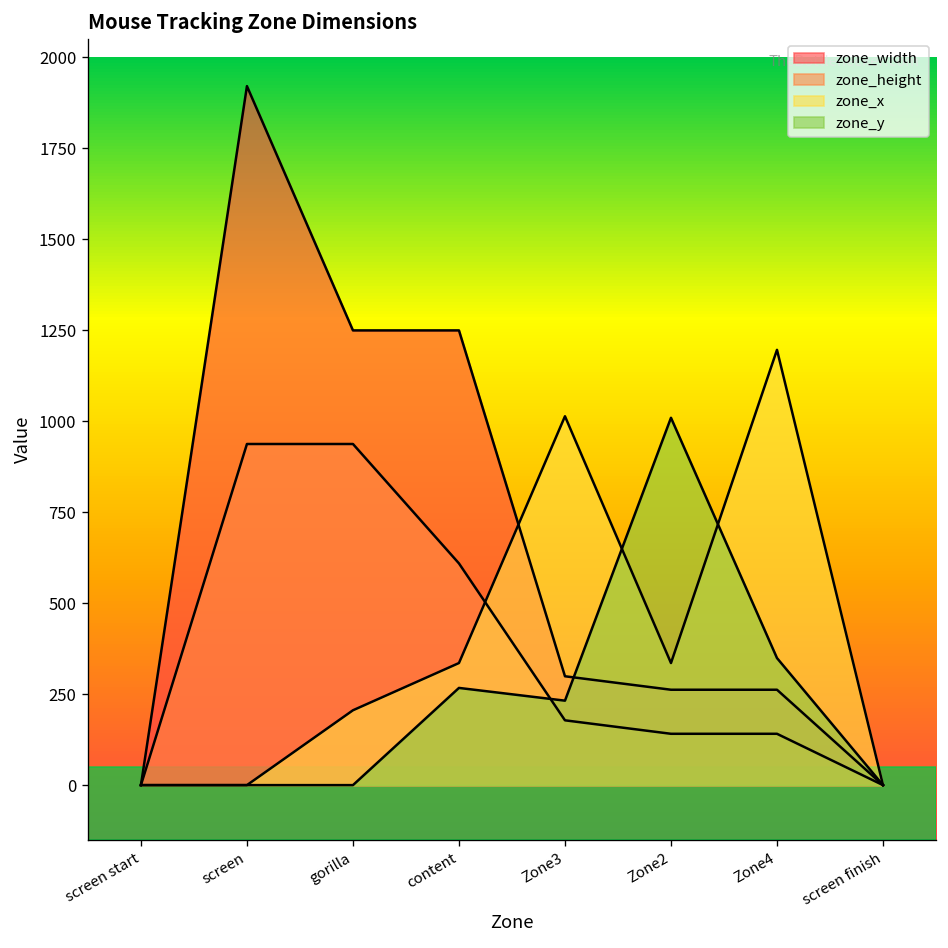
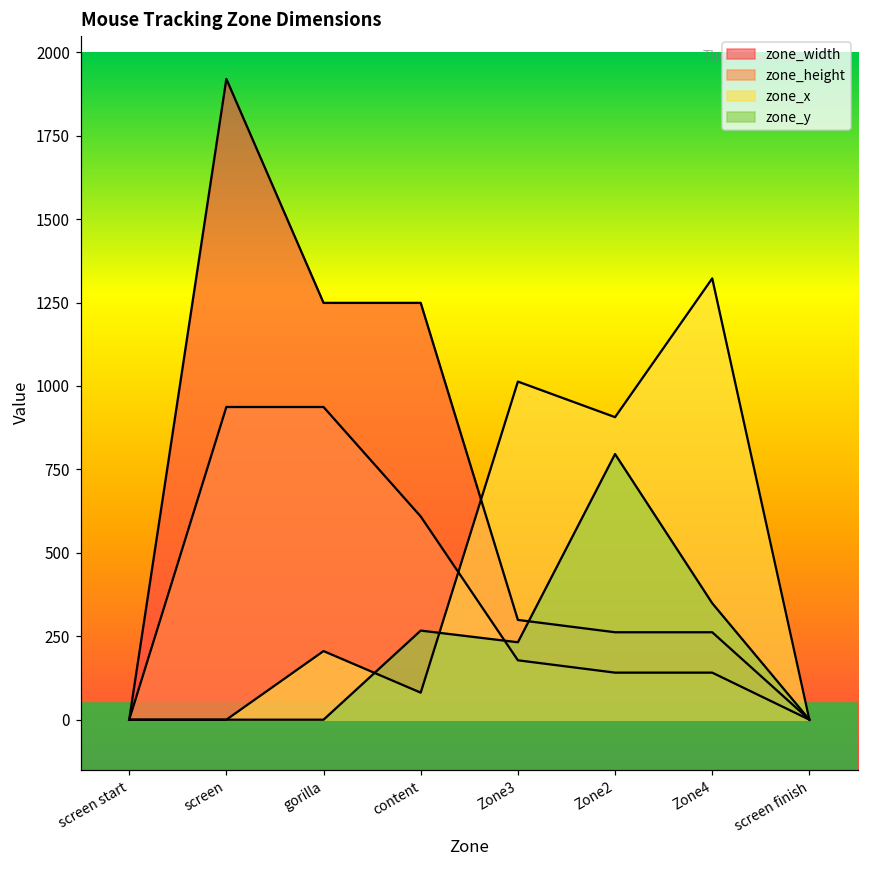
  {
    "zone_width": {
      "screen": 1920,
      "gorilla": 1250,
      "content": 1250,
      "Zone3": 300,
      "Zone2": 260,
      "Zone4": 260
    },
    "zone_height": {
      "screen": 940,
      "gorilla": 940,
      "content": 610,
      "Zone3": 180,
      "Zone2": 140,
      "Zone4": 140
    },
    "zone_x": {
      "gorilla": 210,
-     "content": 340,
+     "content": 80,
      "Zone3": 1010,
-     "Zone2": 340,
-     "Zone4": 1200
+     "Zone2": 910,
+     "Zone4": 1320
    },
    "zone_y": {
      "content": 270,
      "Zone3": 230,
-     "Zone2": 1010,
+     "Zone2": 800,
      "Zone4": 350
    }
  }
